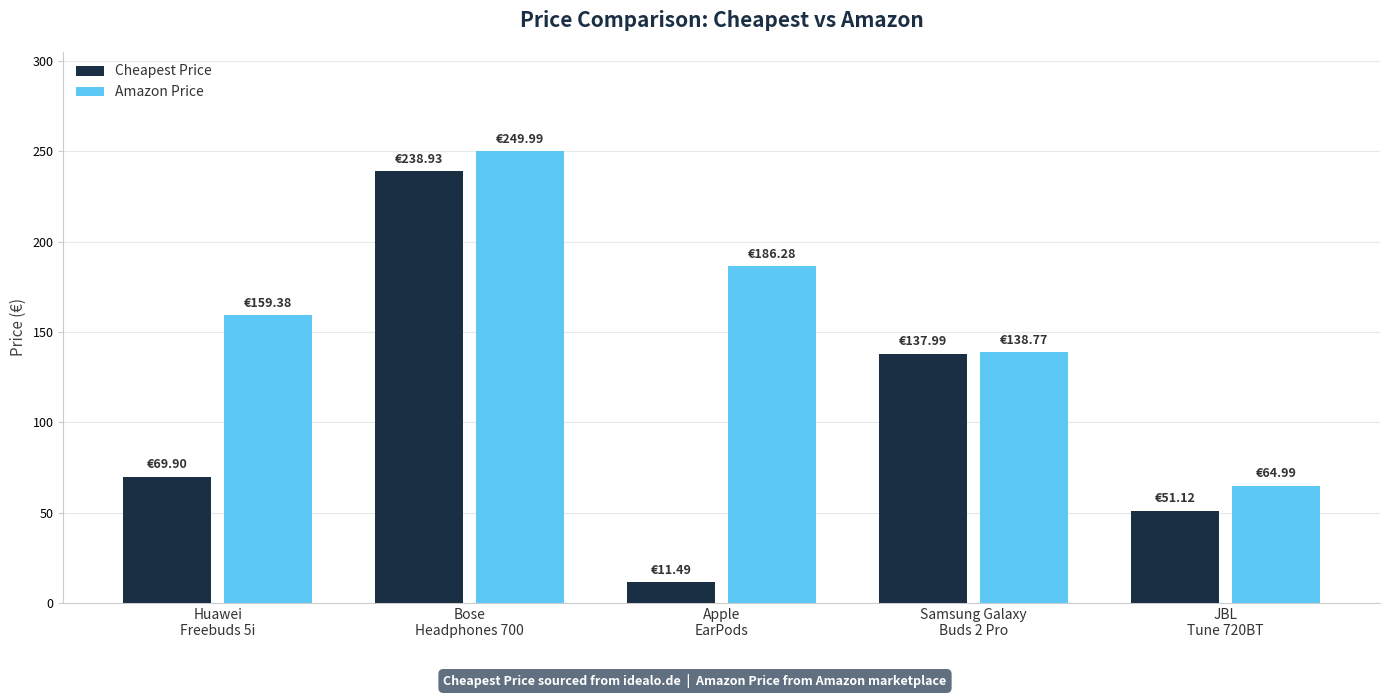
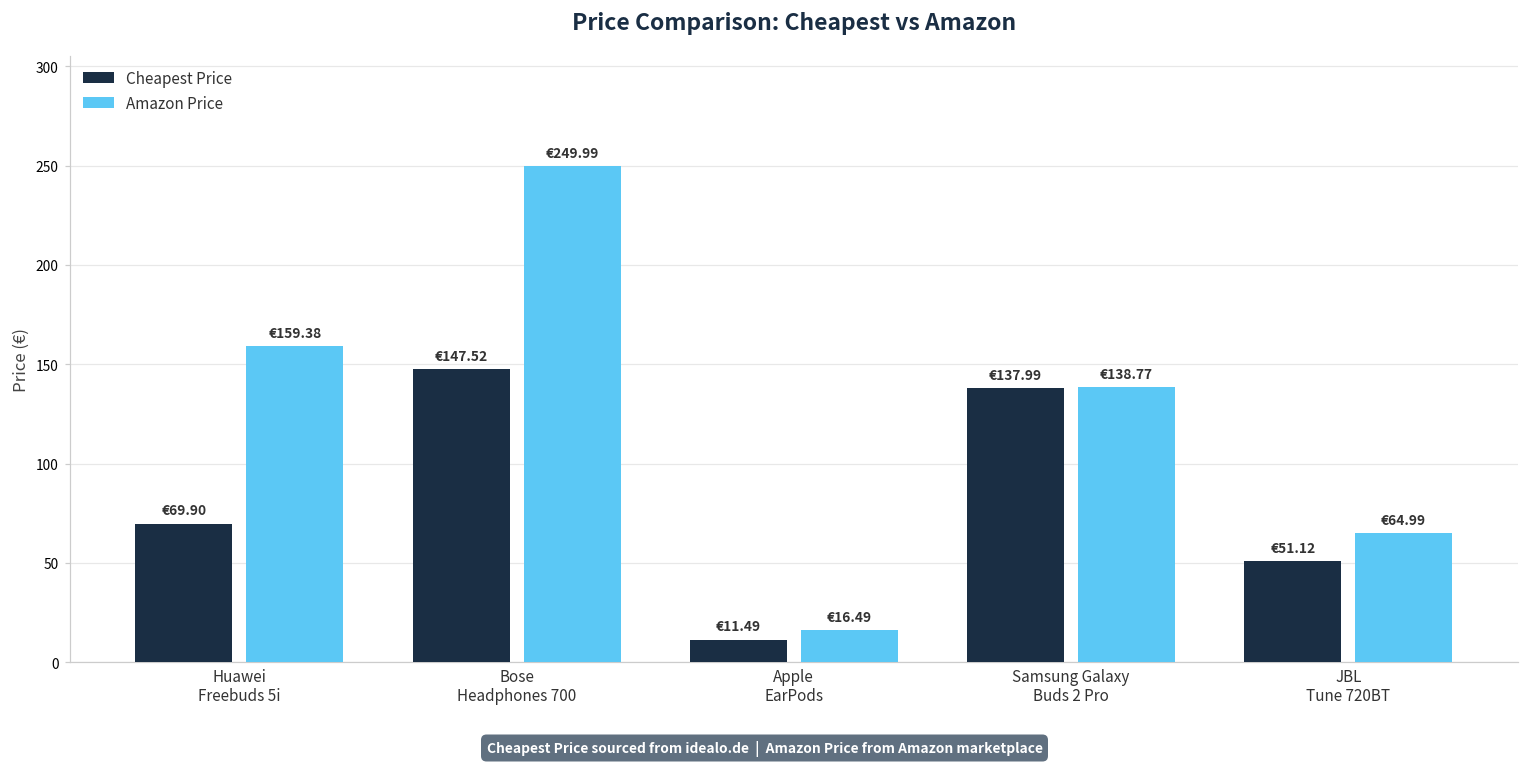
  {
    "Cheapest Price": {
      "Huawei Freebuds 5i": "€69.90",
-     "Bose Headphones 700": "€238.93",
+     "Bose Headphones 700": "€147.52",
      "Apple EarPods": "€11.49",
      "Samsung Galaxy Buds 2 Pro": "€137.99",
      "JBL Tune 720BT": "€51.12"
    },
    "Amazon Price": {
      "Huawei Freebuds 5i": "€159.38",
      "Bose Headphones 700": "€249.99",
-     "Apple EarPods": "€186.28",
+     "Apple EarPods": "€16.49",
      "Samsung Galaxy Buds 2 Pro": "€138.77",
      "JBL Tune 720BT": "€64.99"
    }
  }
